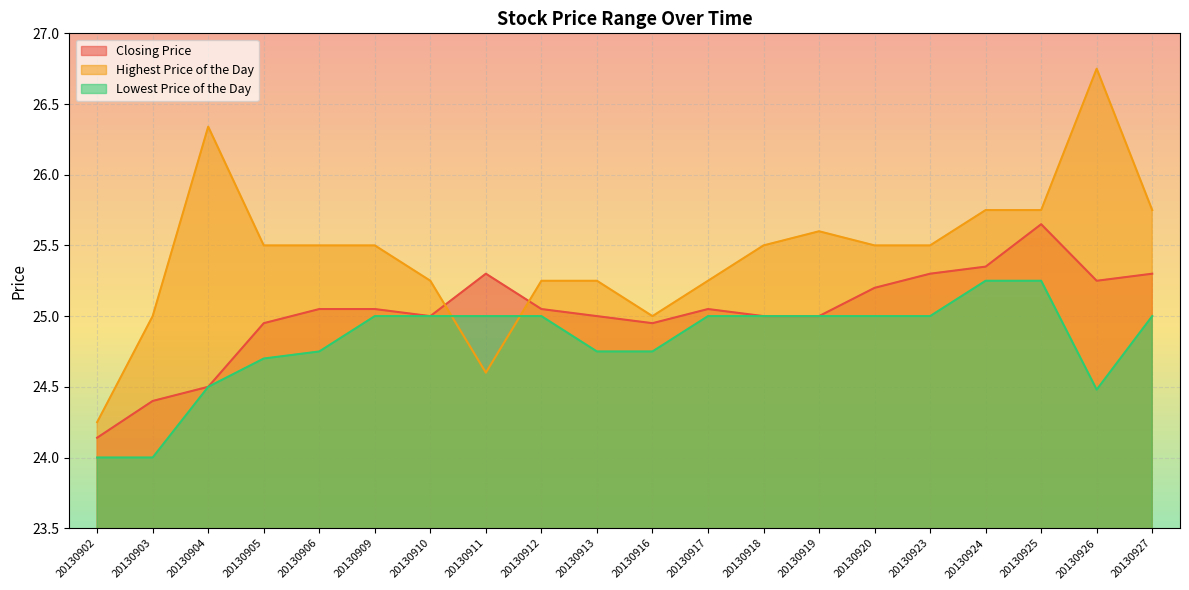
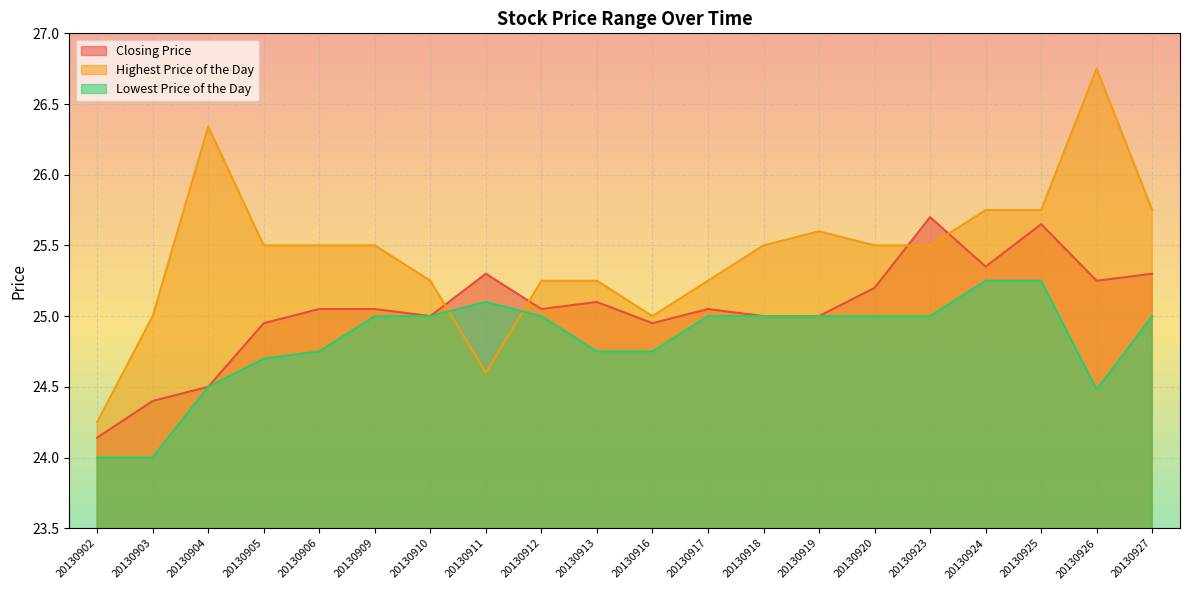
  {
    "Closing Price": {
      "20130902": 24.14,
      "20130903": 24.4,
      "20130905": 24.95,
      "20130906": 25.05,
      "20130909": 25.05,
      "20130911": 25.3,
      "20130912": 25.05,
-     "20130913": 25.0,
+     "20130913": 25.1,
      "20130916": 24.95,
      "20130917": 25.05,
      "20130920": 25.2,
-     "20130923": 25.3,
+     "20130923": 25.7,
      "20130924": 25.35,
      "20130925": 25.65,
      "20130926": 25.25,
      "20130927": 25.3
    },
    "Highest Price of the Day": {
      "20130902": 24.25,
      "20130903": 25.0,
      "20130904": 26.34,
      "20130905": 25.5,
      "20130906": 25.5,
      "20130909": 25.5,
      "20130910": 25.25,
      "20130911": 24.6,
      "20130912": 25.25,
      "20130913": 25.25,
      "20130916": 25.0,
      "20130917": 25.25,
      "20130918": 25.5,
      "20130919": 25.6,
      "20130920": 25.5,
      "20130923": 25.5,
      "20130924": 25.75,
      "20130925": 25.75,
      "20130926": 26.75,
      "20130927": 25.75
    },
    "Lowest Price of the Day": {
      "20130902": 24.0,
      "20130903": 24.0,
      "20130905": 24.7,
      "20130906": 24.75,
      "20130909": 25.0,
-     "20130911": 25.0,
+     "20130911": 25.1,
      "20130912": 25.0,
      "20130913": 24.75,
      "20130916": 24.75,
      "20130917": 25.0,
      "20130920": 25.0,
      "20130923": 25.0,
      "20130924": 25.25,
      "20130925": 25.25,
      "20130926": 24.48,
      "20130927": 25.0
    }
  }
